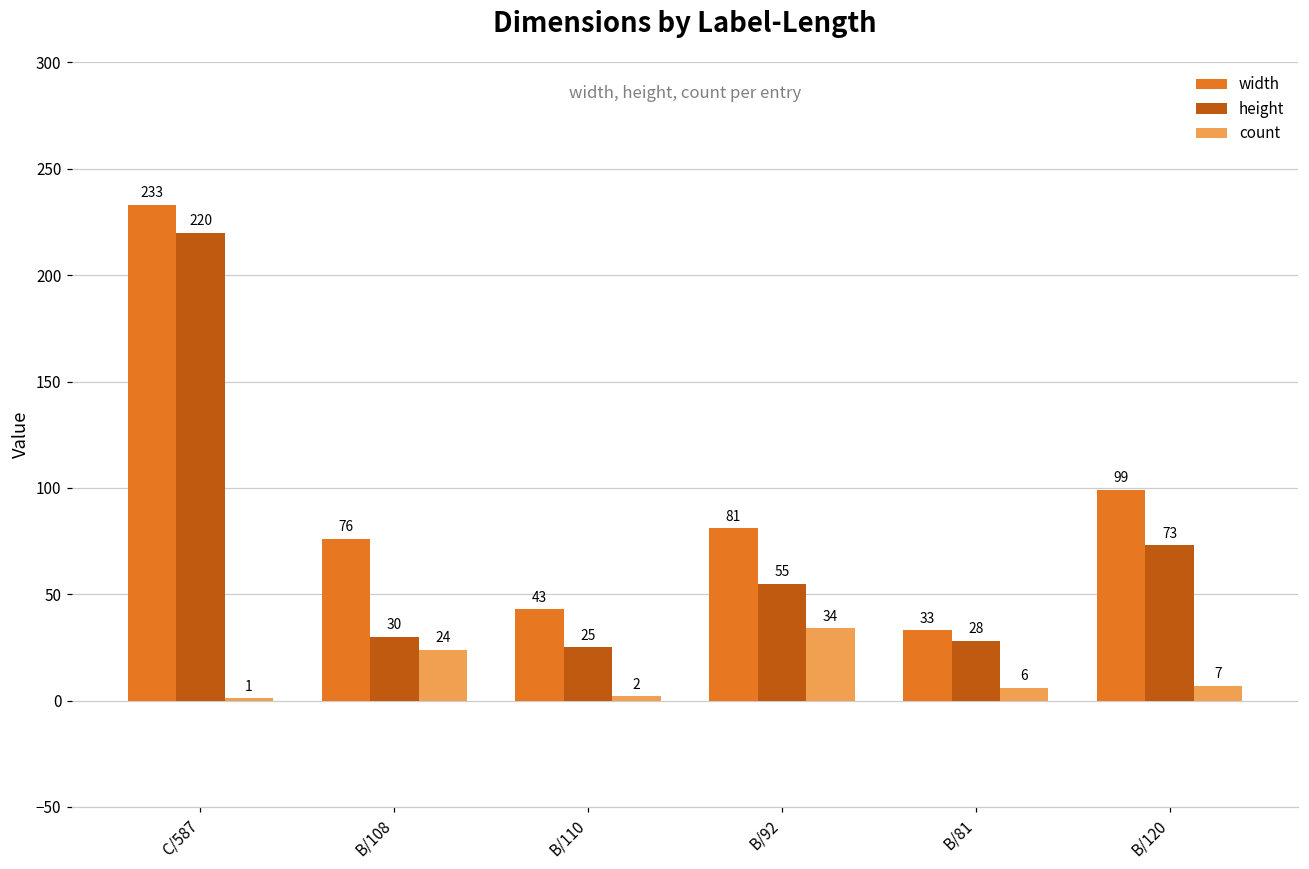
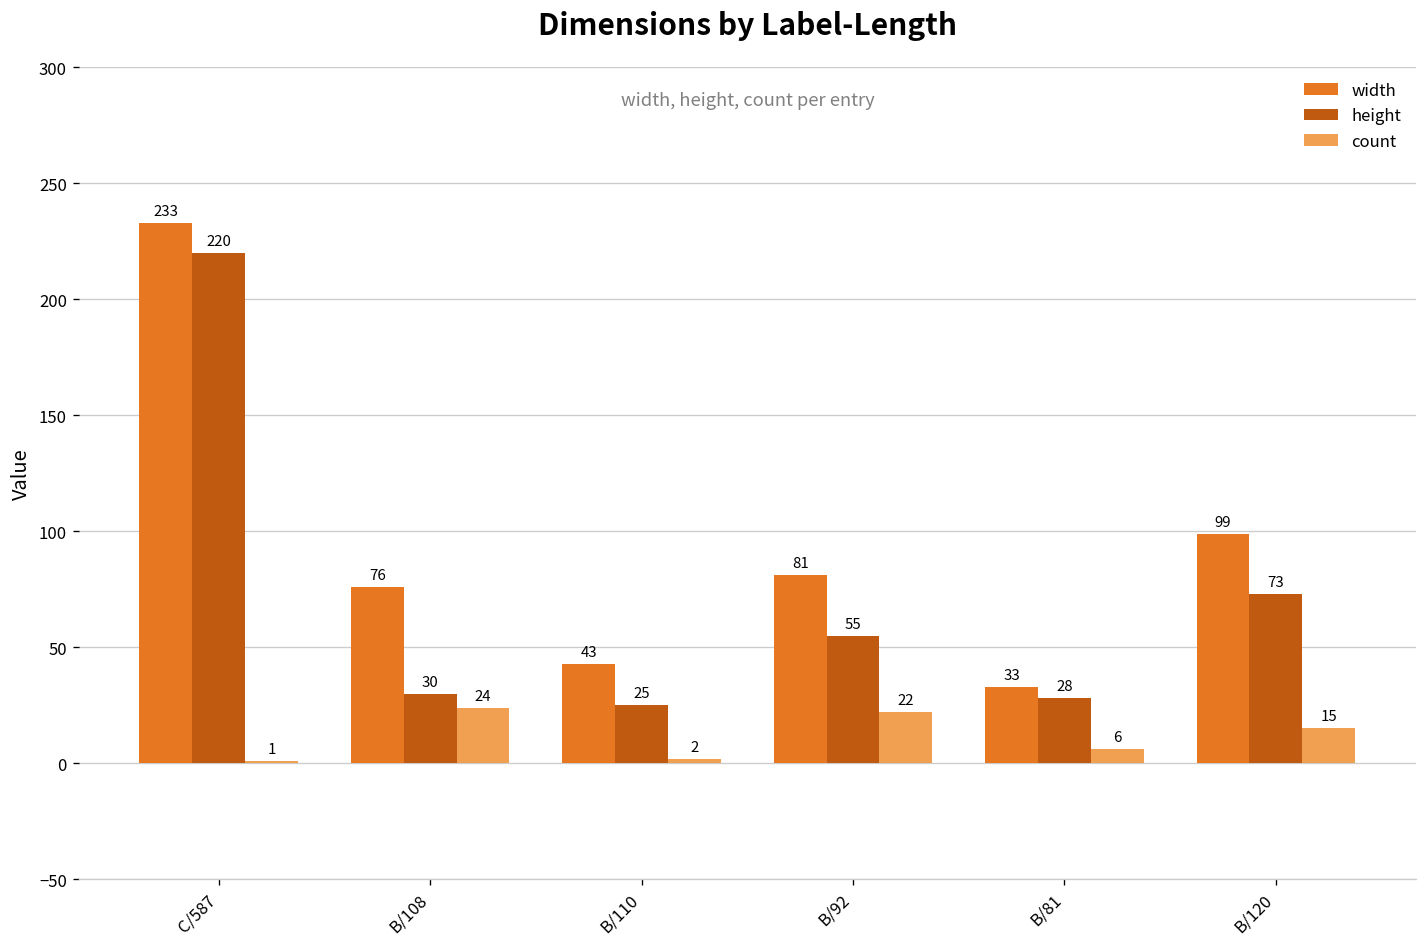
  {
    "count": {
      "C/587": 1,
      "B/108": 24,
      "B/110": 2,
-     "B/92": 34,
+     "B/92": 22,
      "B/81": 6,
-     "B/120": 7
+     "B/120": 15
    }
  }
